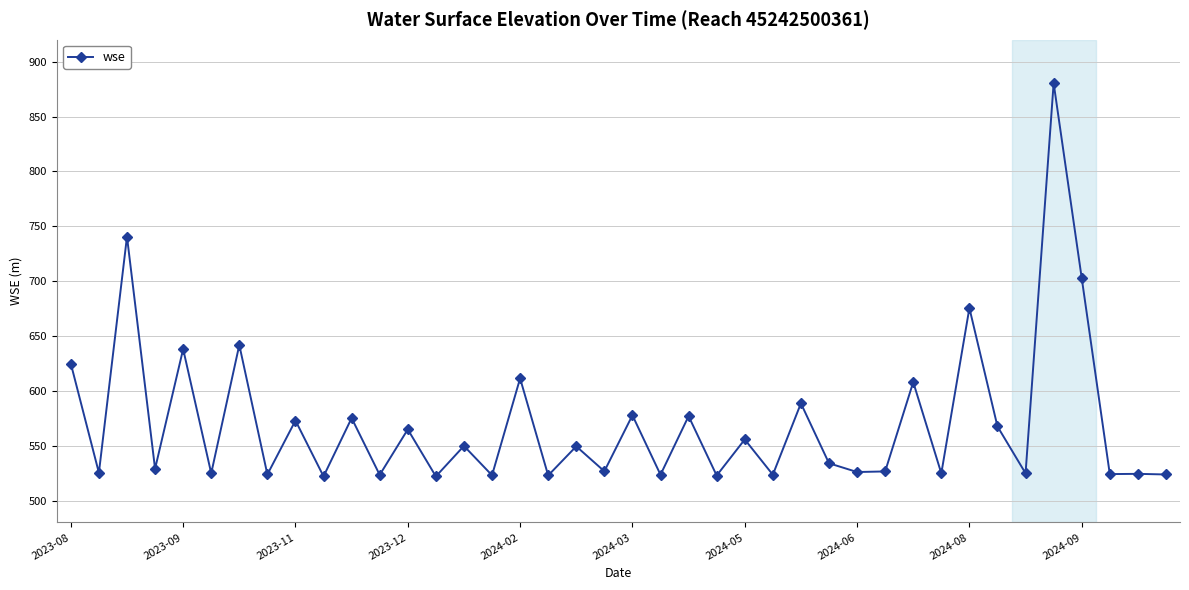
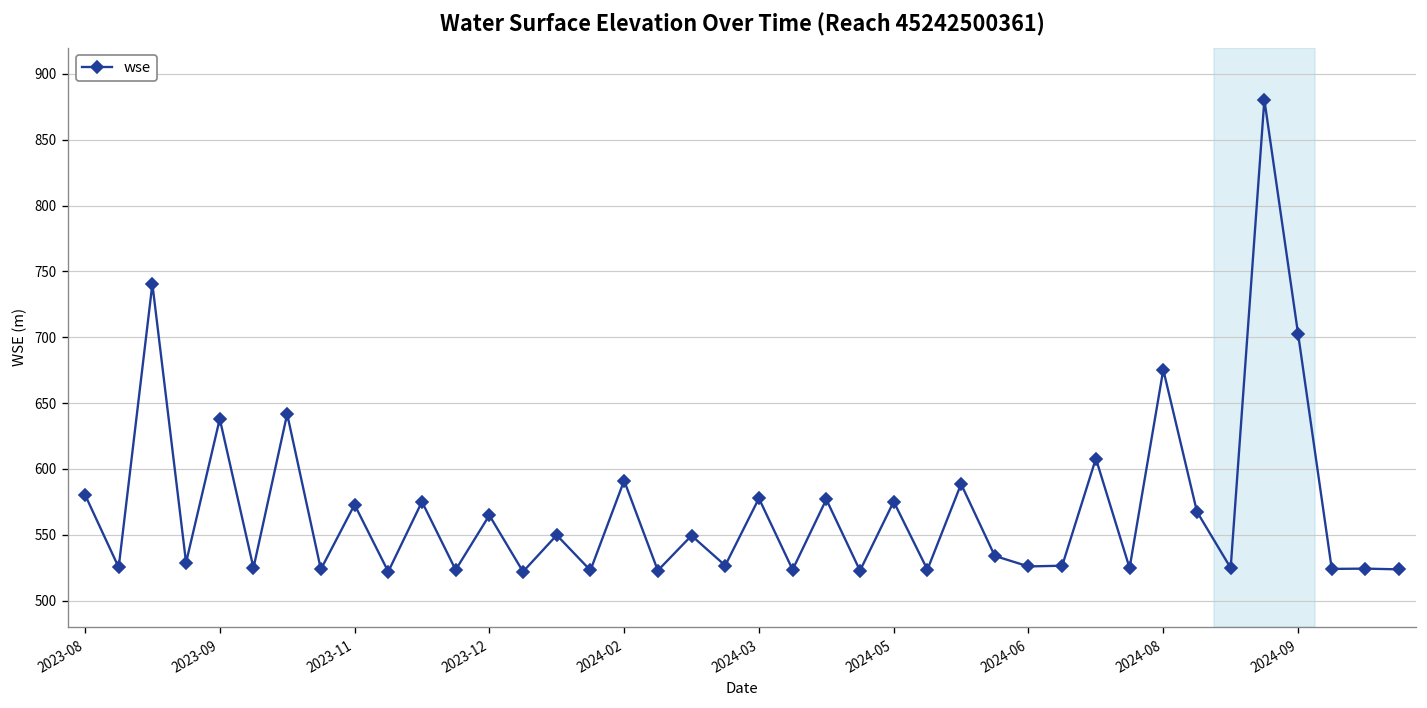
  {
-   "2023-08": 625,
+   "2023-08": 581,
    "2023-09": 638,
    "2023-11": 573,
    "2023-12": 565,
-   "2024-02": 611,
+   "2024-02": 591,
    "2024-03": 578,
-   "2024-05": 556,
+   "2024-05": 575,
    "2024-06": 526,
    "2024-08": 675,
    "2024-09": 703
  }
